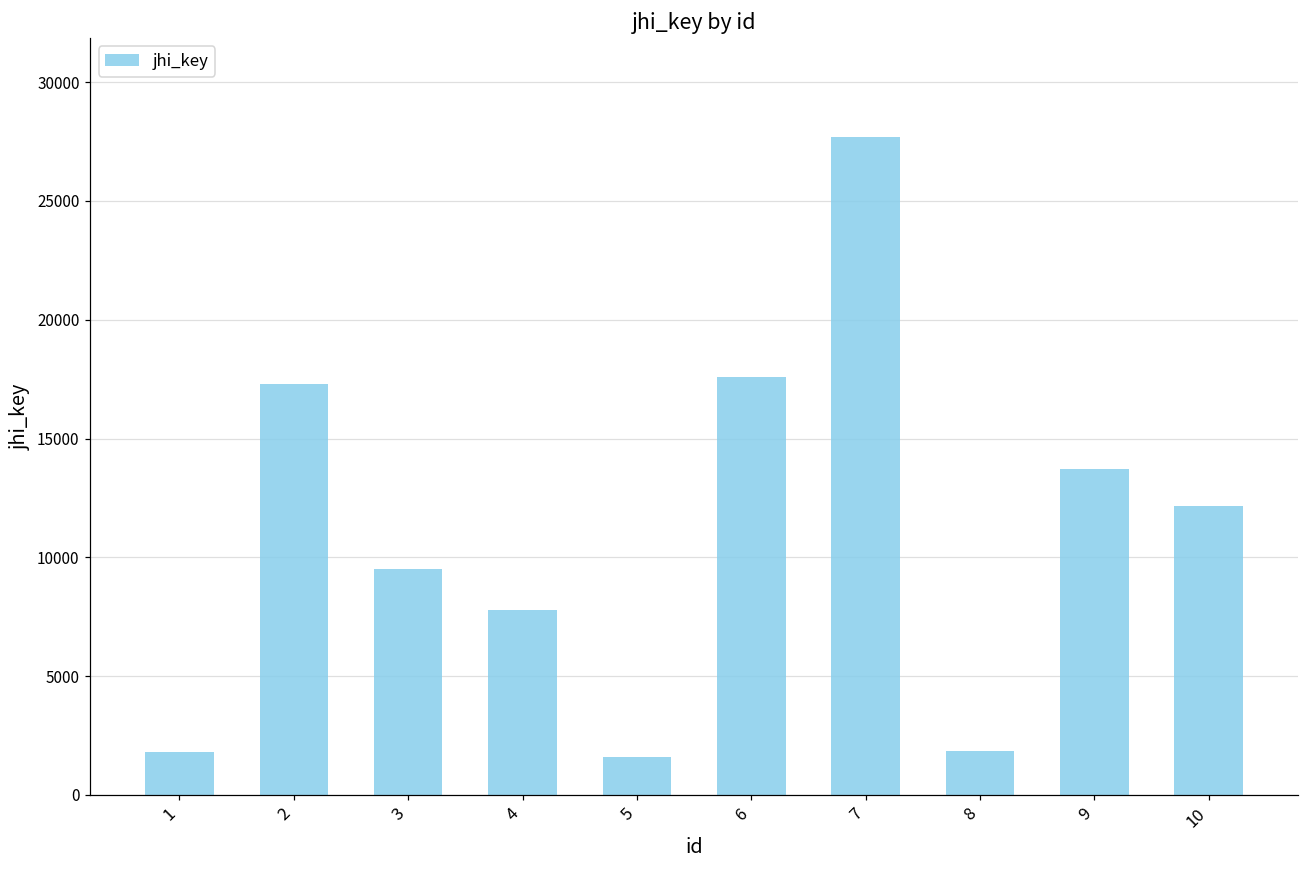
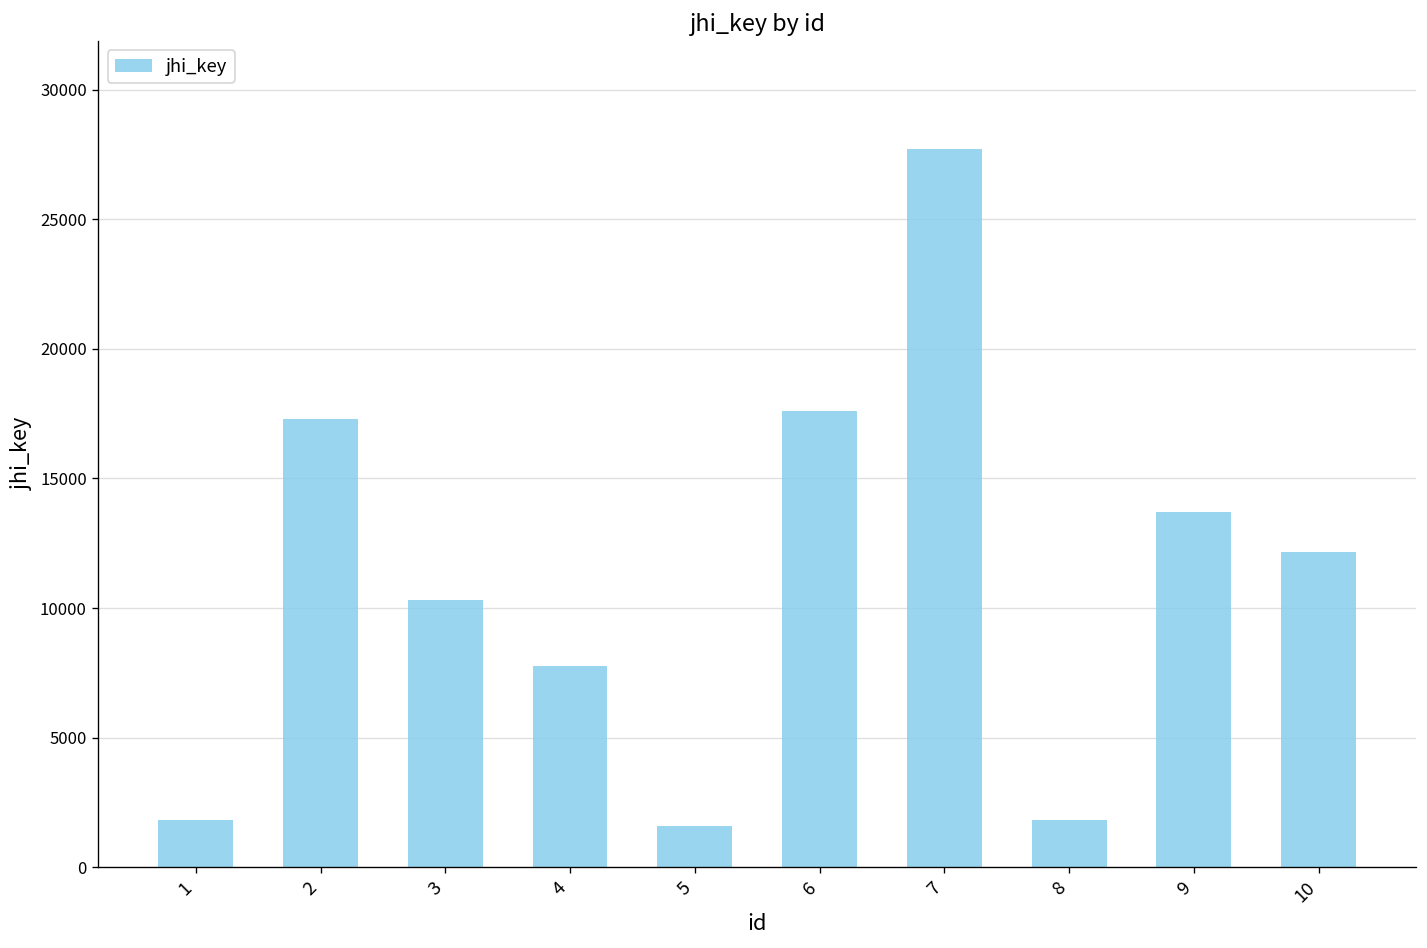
  {
    "1": 1800,
    "2": 17300,
-   "3": 9500,
+   "3": 10300,
    "4": 7800,
    "5": 1600,
    "6": 17600,
    "7": 27700,
    "8": 1800,
    "9": 13700,
    "10": 12200
  }
